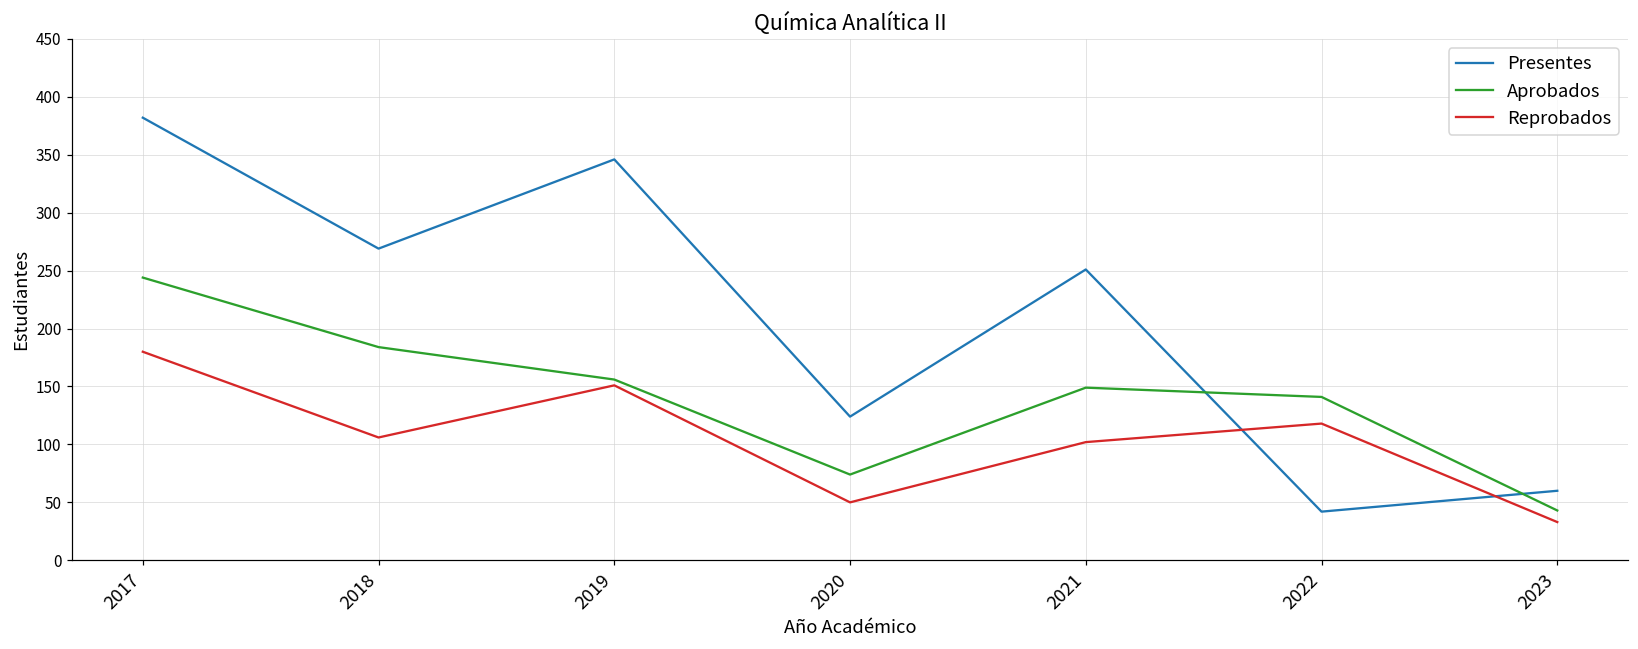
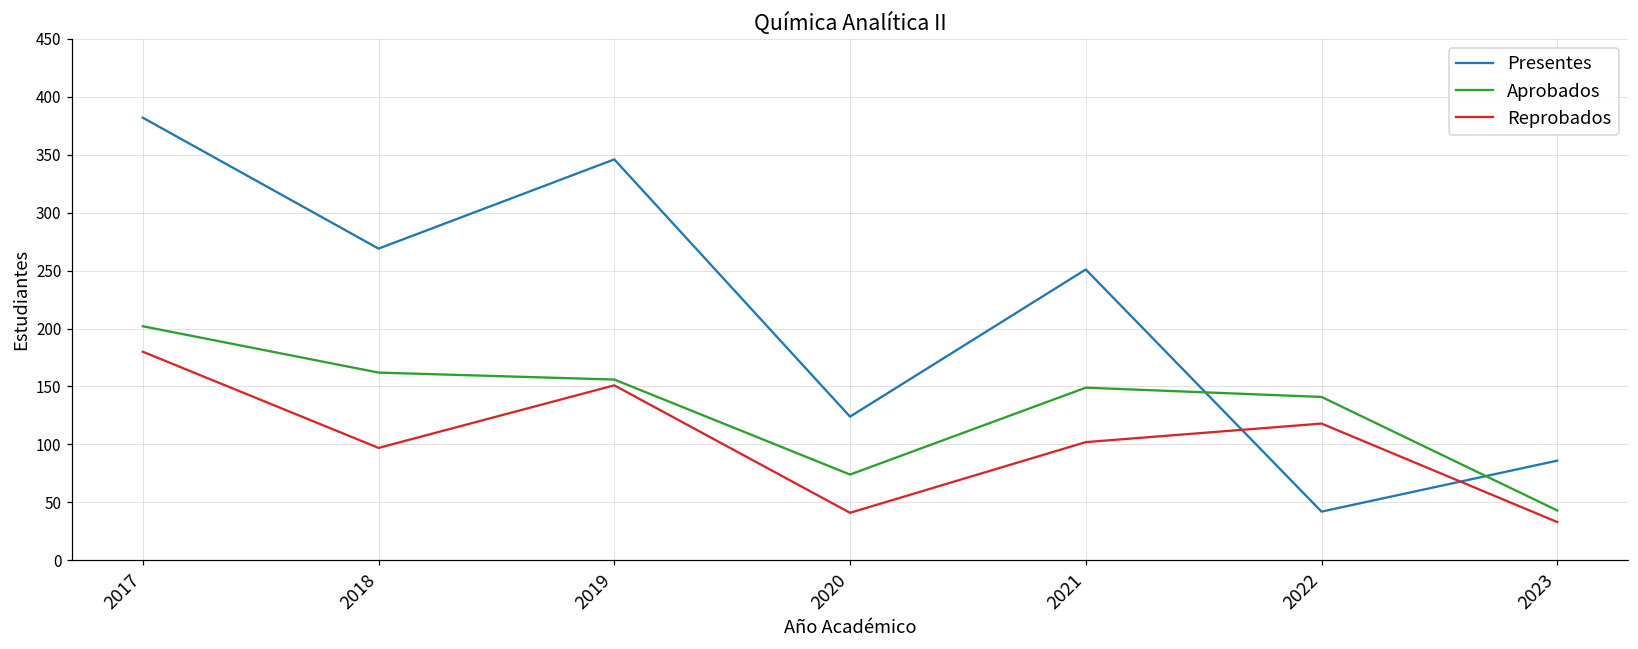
  {
    "Presentes": {
      "2017": 382,
      "2018": 269,
      "2019": 346,
      "2020": 124,
      "2021": 251,
      "2022": 42,
-     "2023": 60
+     "2023": 86
    },
    "Aprobados": {
-     "2017": 244,
-     "2018": 184,
+     "2017": 202,
+     "2018": 162,
      "2019": 156,
      "2020": 74,
      "2021": 149,
      "2022": 141,
      "2023": 43
    },
    "Reprobados": {
      "2017": 180,
-     "2018": 106,
+     "2018": 97,
      "2019": 151,
-     "2020": 50,
+     "2020": 41,
      "2021": 102,
      "2022": 118,
      "2023": 33
    }
  }
